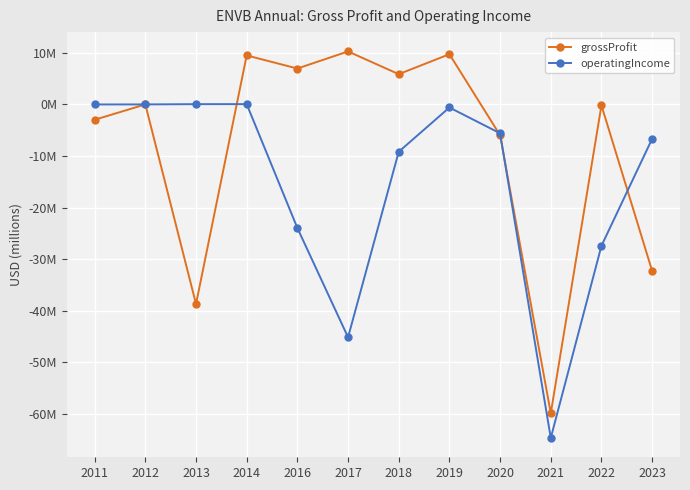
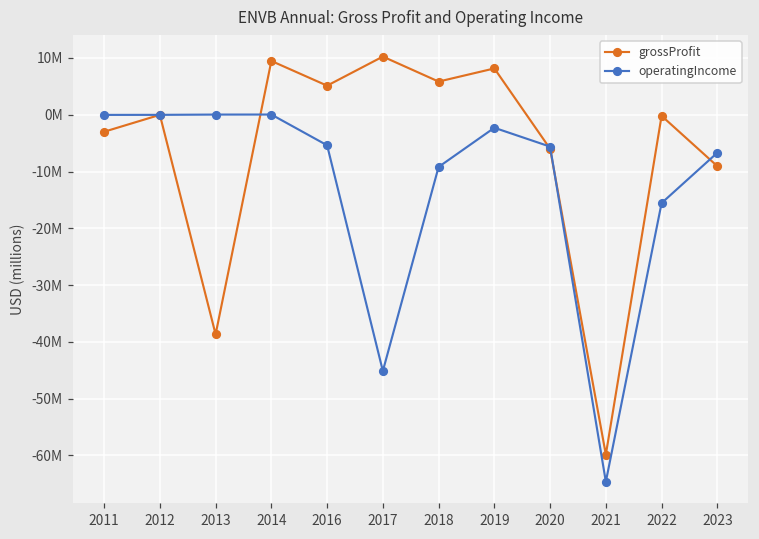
  {
    "grossProfit": {
      "2011": -3000000,
      "2013": -39000000,
      "2014": 9000000,
-     "2016": 7000000,
+     "2016": 5000000,
      "2017": 10000000,
      "2018": 6000000,
-     "2019": 10000000,
+     "2019": 8000000,
      "2021": -60000000,
      "2022": 0,
-     "2023": -32000000
+     "2023": -9000000
    },
    "operatingIncome": {
      "2011": 0,
      "2013": 0,
      "2014": 0,
-     "2016": -24000000,
+     "2016": -5000000,
      "2017": -45000000,
      "2018": -9000000,
-     "2019": -1000000,
+     "2019": -2000000,
      "2021": -65000000,
-     "2022": -27000000,
+     "2022": -16000000,
      "2023": -7000000
    }
  }
